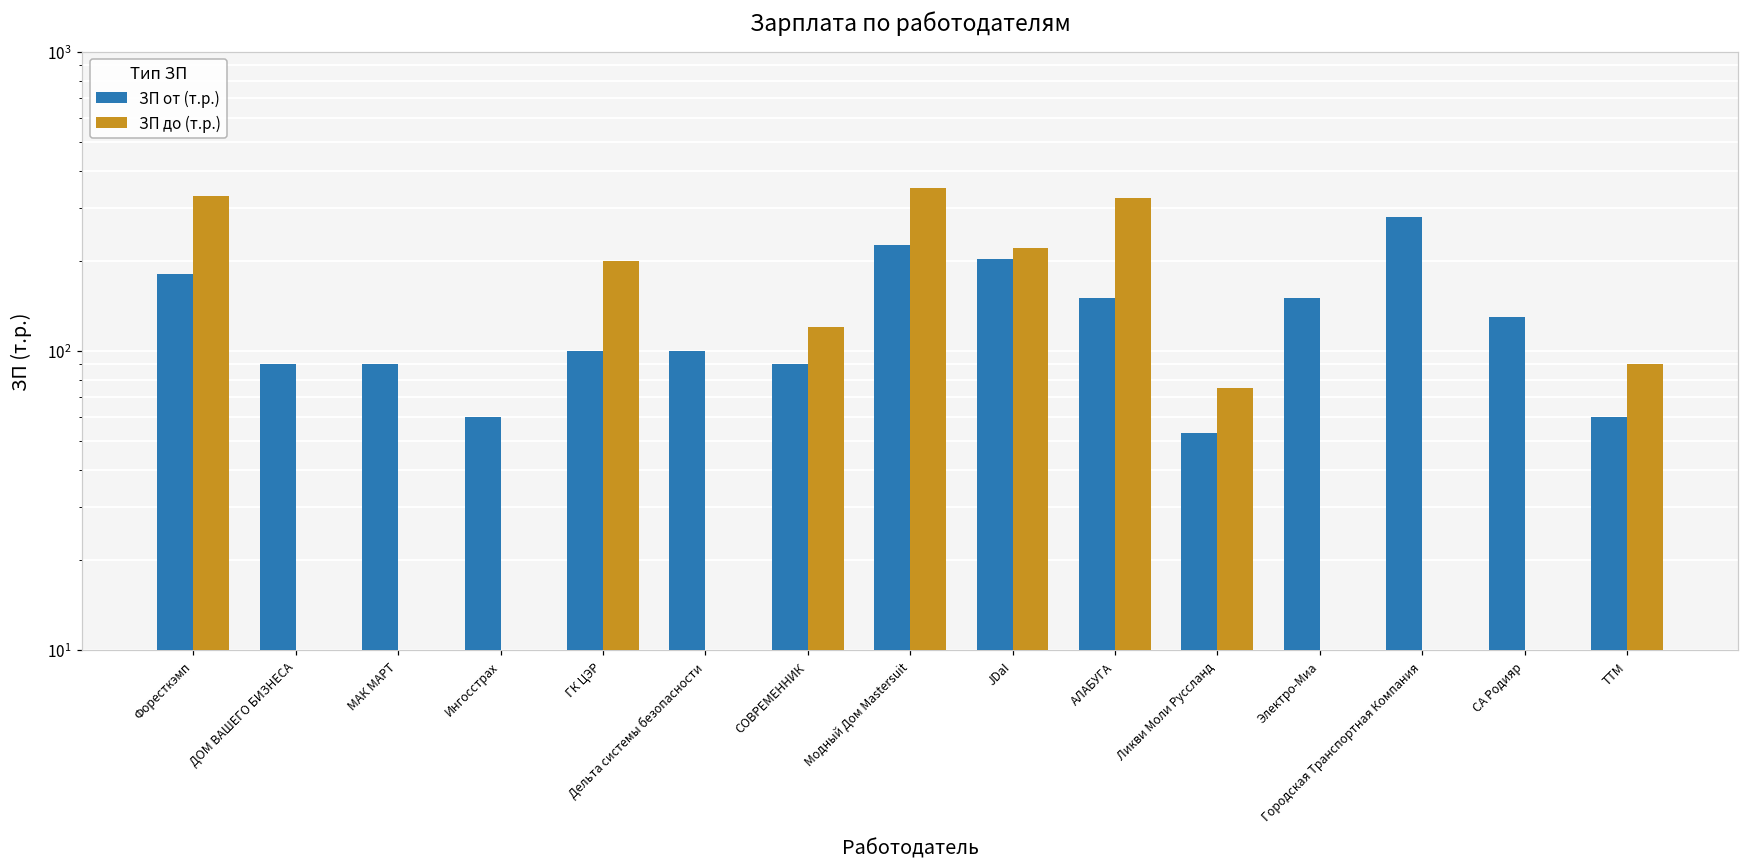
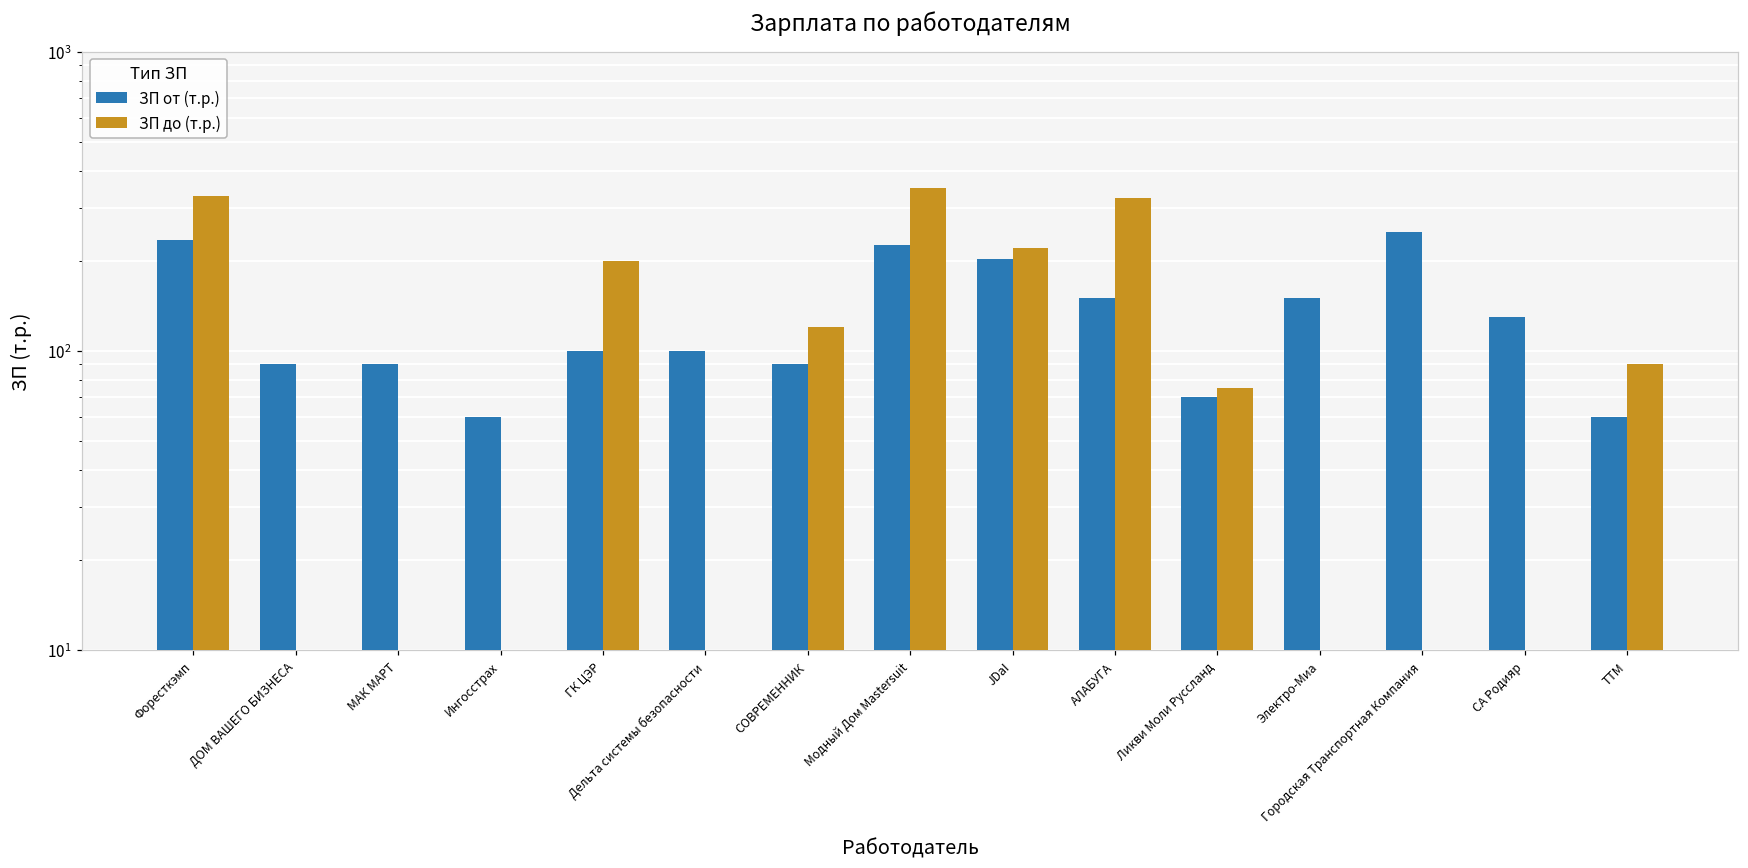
  {
    "ЗП от (т.р.)": {
-     "Форесткэмп": 180,
+     "Форесткэмп": 230,
      "ДОМ ВАШЕГО БИЗНЕСА": 90,
      "МАК МАРТ": 90,
      "Ингосстрах": 60,
      "ГК ЦЭР": 100,
      "Дельта системы безопасности": 100,
      "СОВРЕМЕННИК": 90,
      "Модный Дом Mastersuit": 230,
      "JDaI": 200,
      "АЛАБУГА": 150,
-     "Ликви Моли Руссланд": 53,
+     "Ликви Моли Руссланд": 70,
      "Электро-Миа": 150,
-     "Городская Транспортная Компания": 280,
+     "Городская Транспортная Компания": 250,
      "СА Родияр": 130,
      "ТТМ": 60
    },
    "ЗП до (т.р.)": {
      "Форесткэмп": 330,
      "ГК ЦЭР": 200,
      "СОВРЕМЕННИК": 120,
      "Модный Дом Mastersuit": 350,
      "JDaI": 220,
      "АЛАБУГА": 330,
      "Ликви Моли Руссланд": 75,
      "ТТМ": 90
    }
  }
